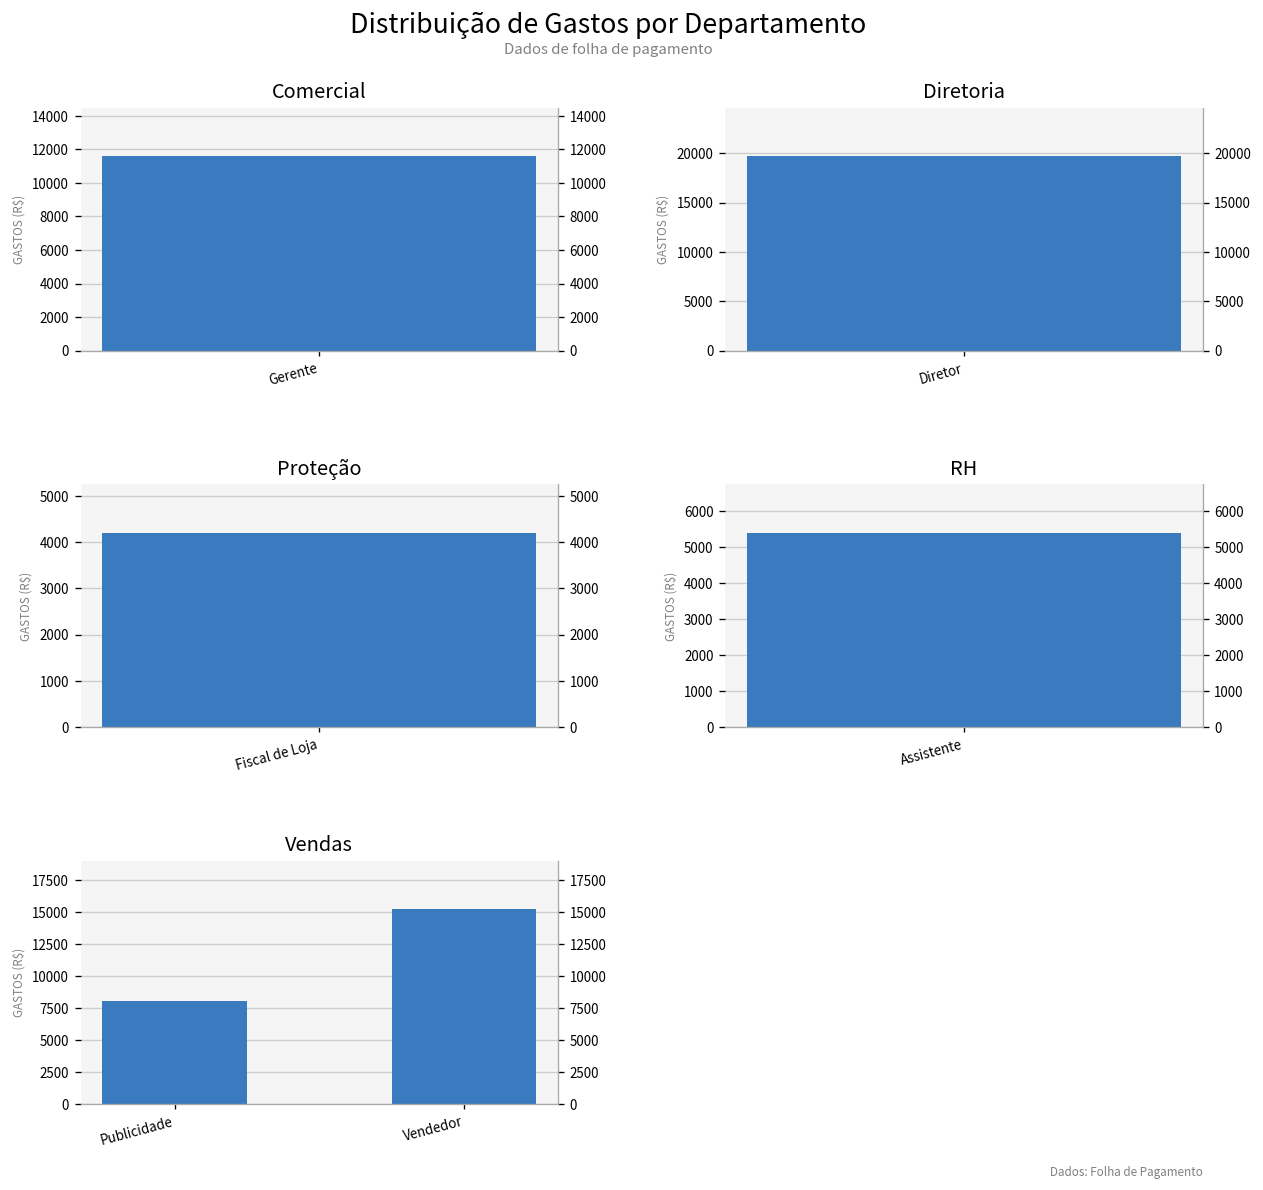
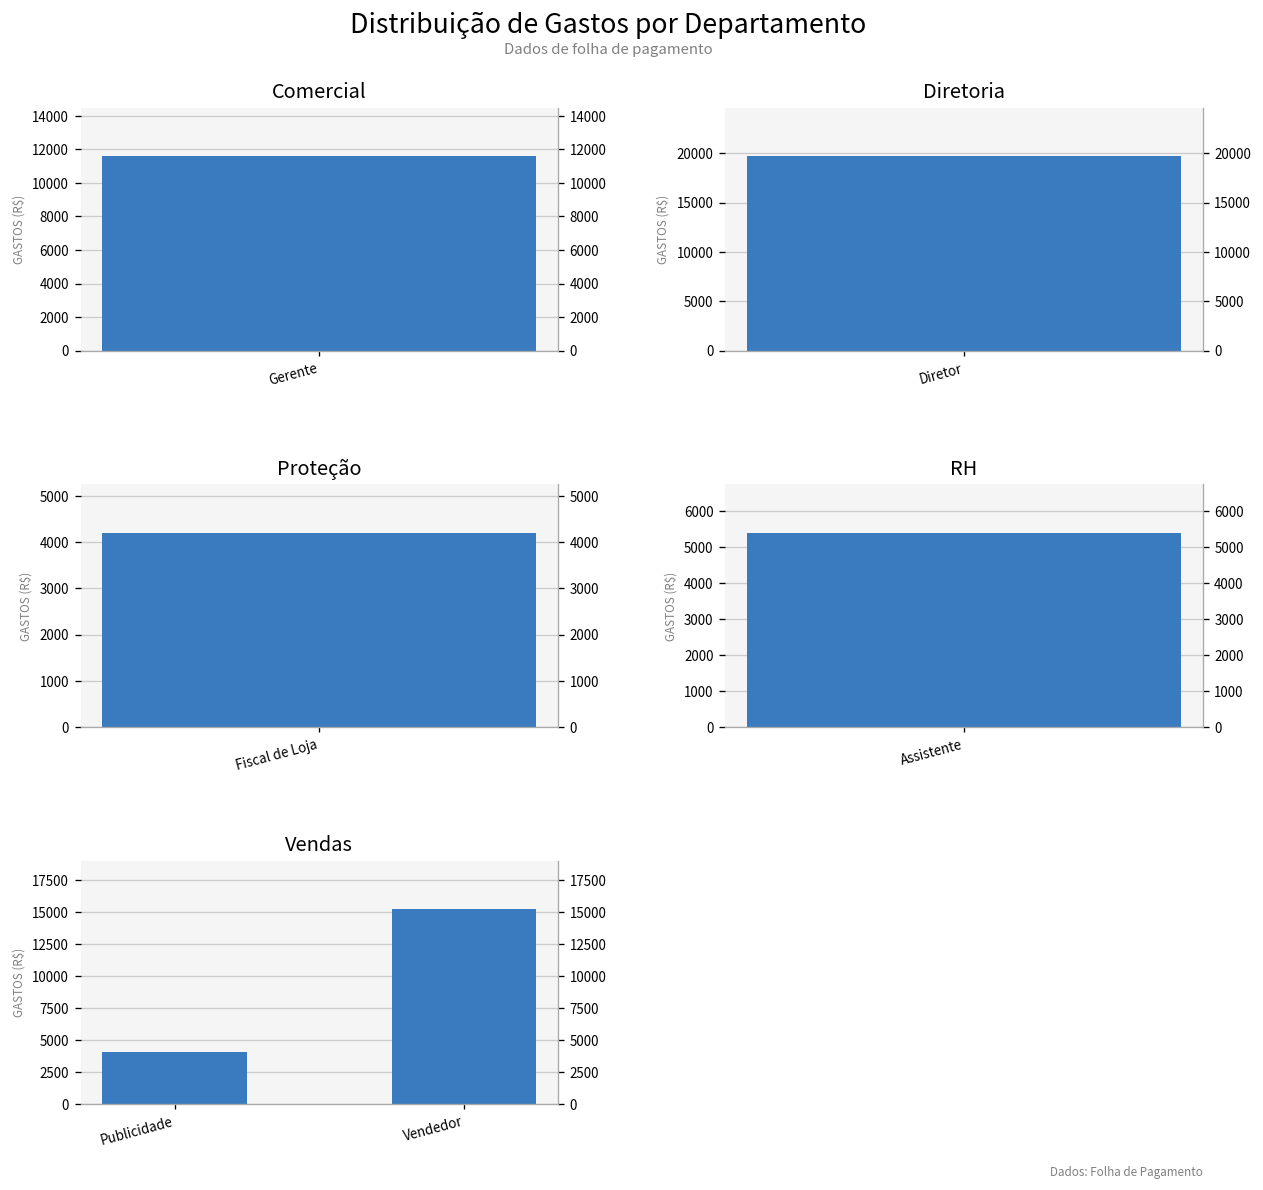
  {
    "Comercial": {
      "Gerente": 11600
    },
    "Diretoria": {
      "Diretor": 20000
    },
    "Proteção": {
      "Fiscal de Loja": 4200
    },
    "RH": {
      "Assistente": 5400
    },
    "Vendas": {
-     "Publicidade": 8100,
+     "Publicidade": 4000,
      "Vendedor": 15200
    }
  }
